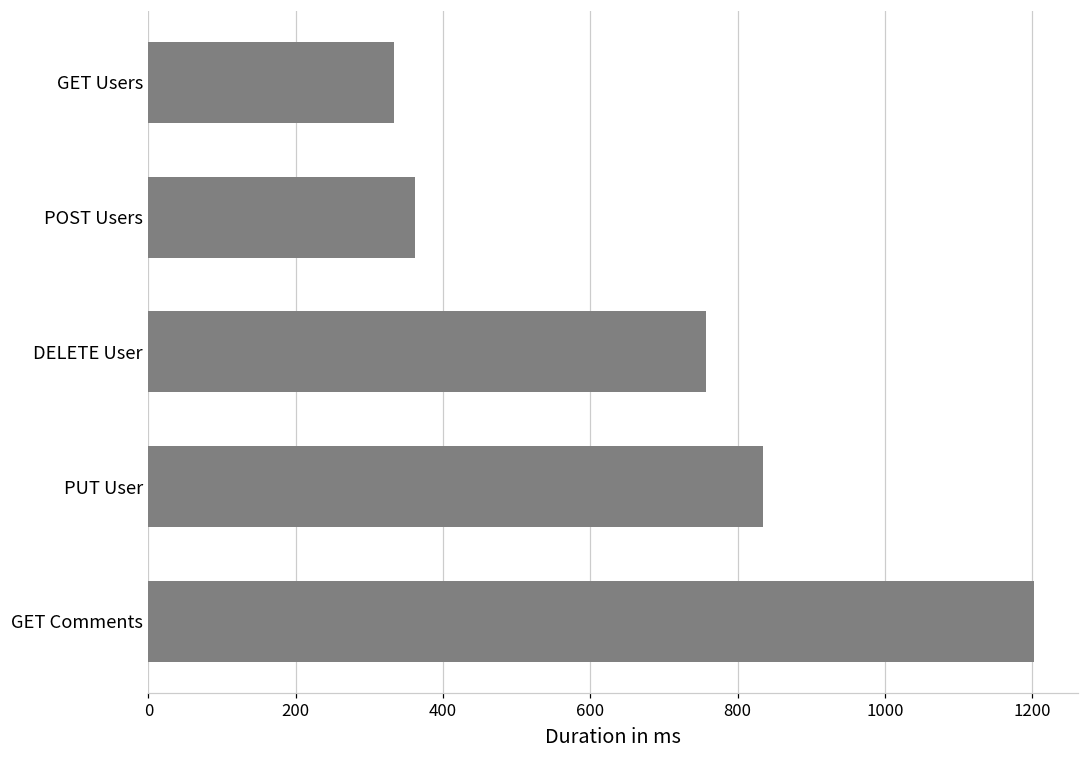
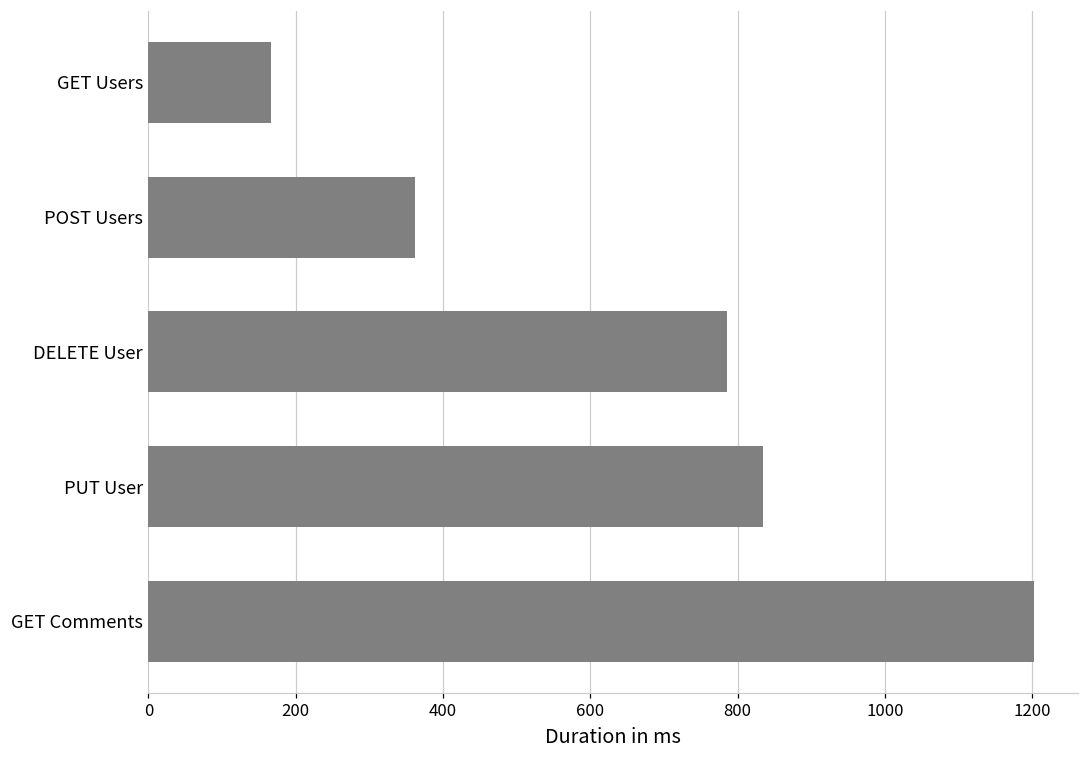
  {
-   "GET Users": 330,
+   "GET Users": 170,
    "POST Users": 360,
-   "DELETE User": 760,
+   "DELETE User": 790,
    "PUT User": 830,
    "GET Comments": 1200
  }
